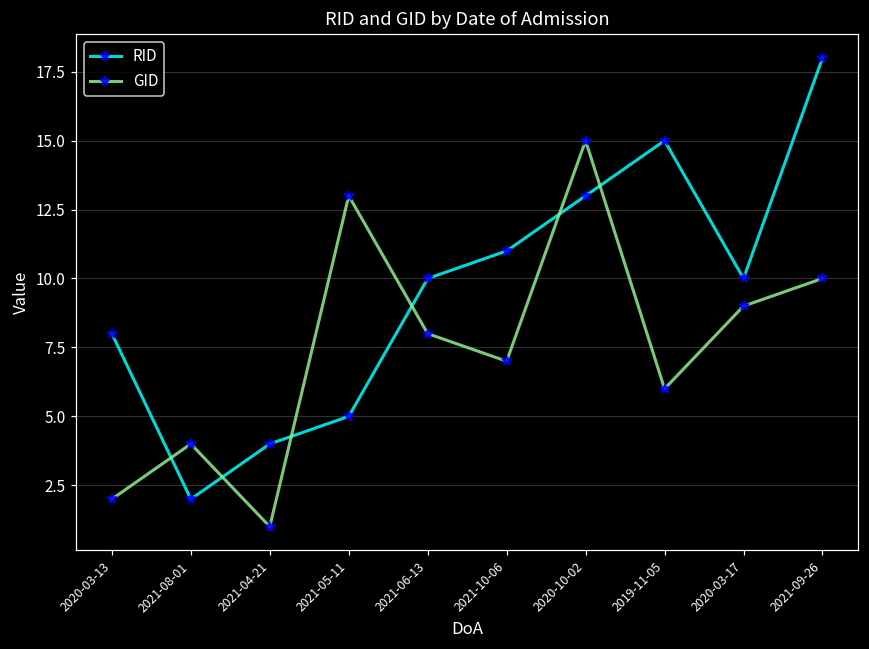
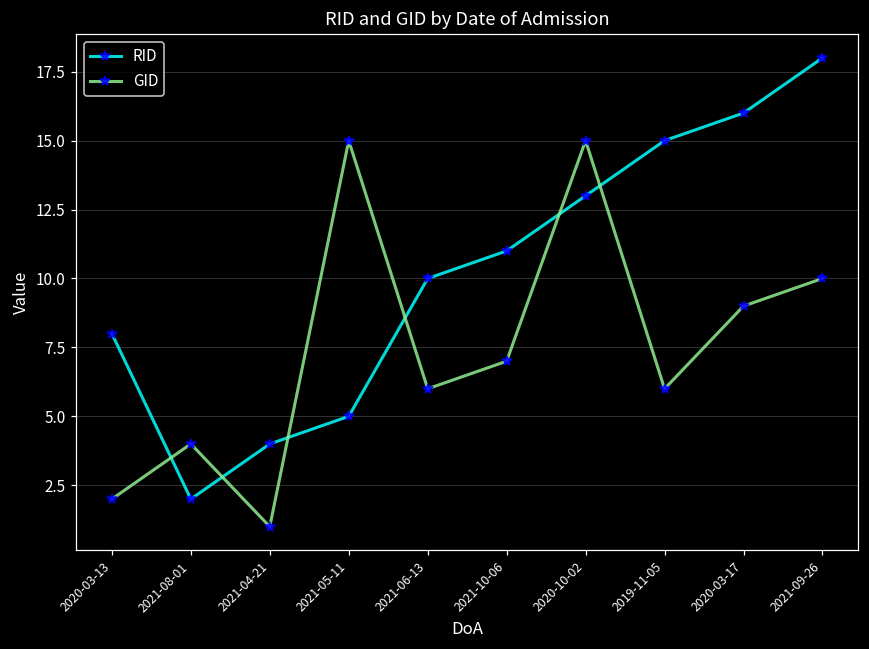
  {
    "RID": {
      "2020-03-13": 8,
      "2021-08-01": 2,
      "2021-04-21": 4,
      "2021-05-11": 5,
      "2021-06-13": 10,
      "2021-10-06": 11,
      "2020-10-02": 13,
      "2019-11-05": 15,
-     "2020-03-17": 10,
+     "2020-03-17": 16,
      "2021-09-26": 18
    },
    "GID": {
      "2020-03-13": 2,
      "2021-08-01": 4,
      "2021-04-21": 1,
-     "2021-05-11": 13,
-     "2021-06-13": 8,
+     "2021-05-11": 15,
+     "2021-06-13": 6,
      "2021-10-06": 7,
      "2020-10-02": 15,
      "2019-11-05": 6,
      "2020-03-17": 9,
      "2021-09-26": 10
    }
  }
